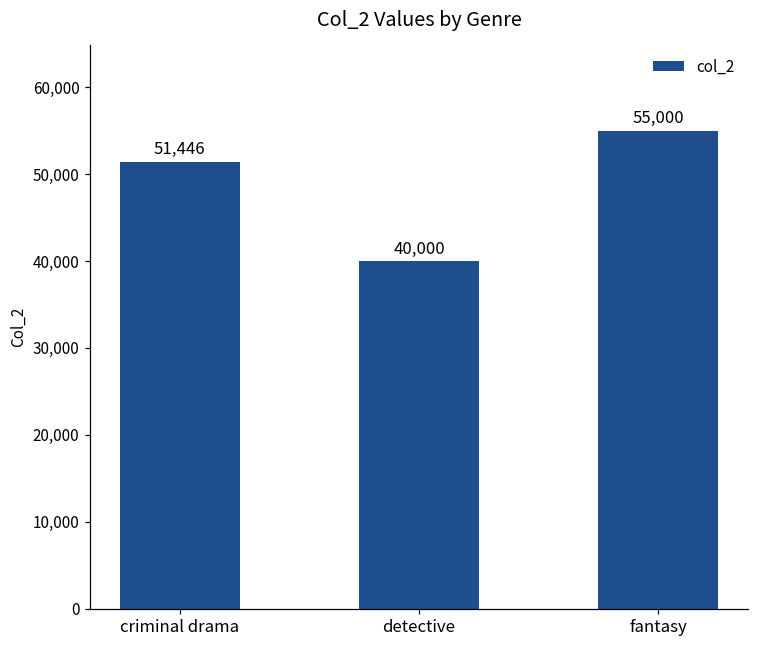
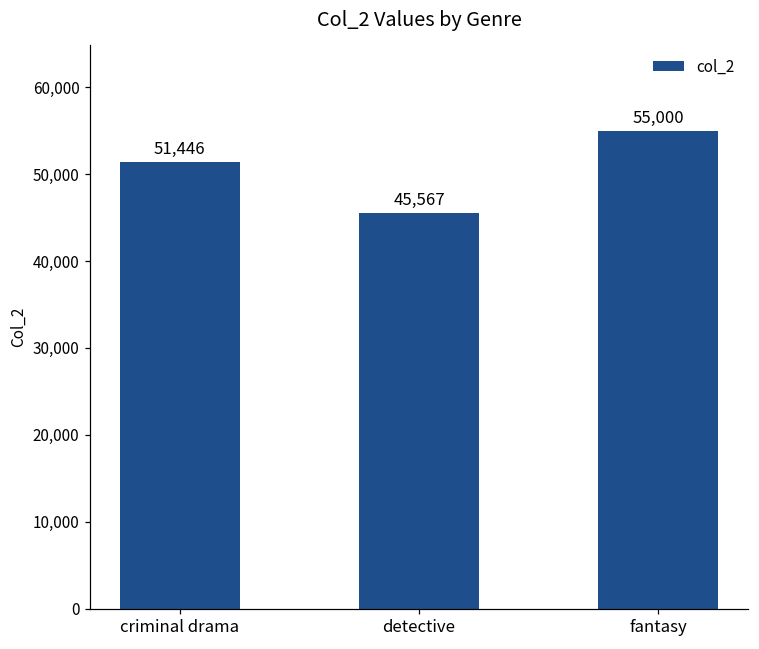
  {
    "criminal drama": "51,446",
-   "detective": "40,000",
+   "detective": "45,567",
    "fantasy": "55,000"
  }
